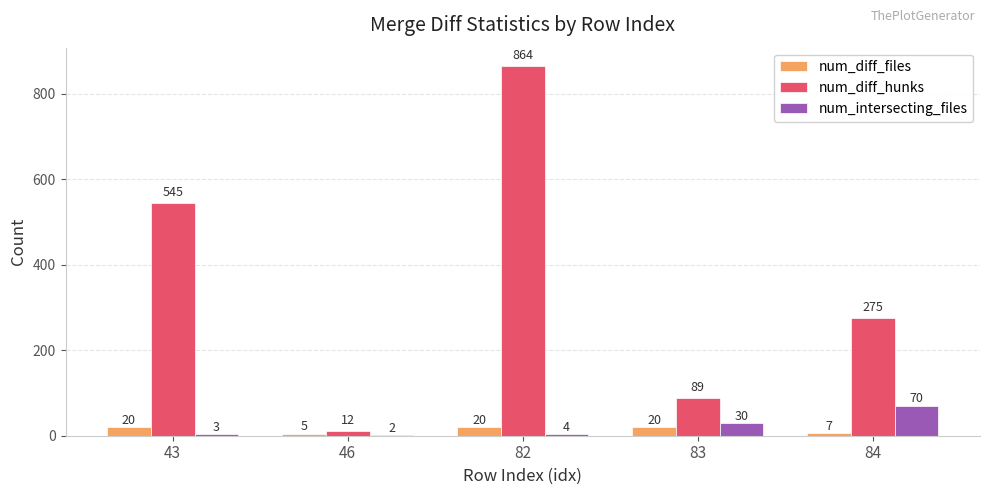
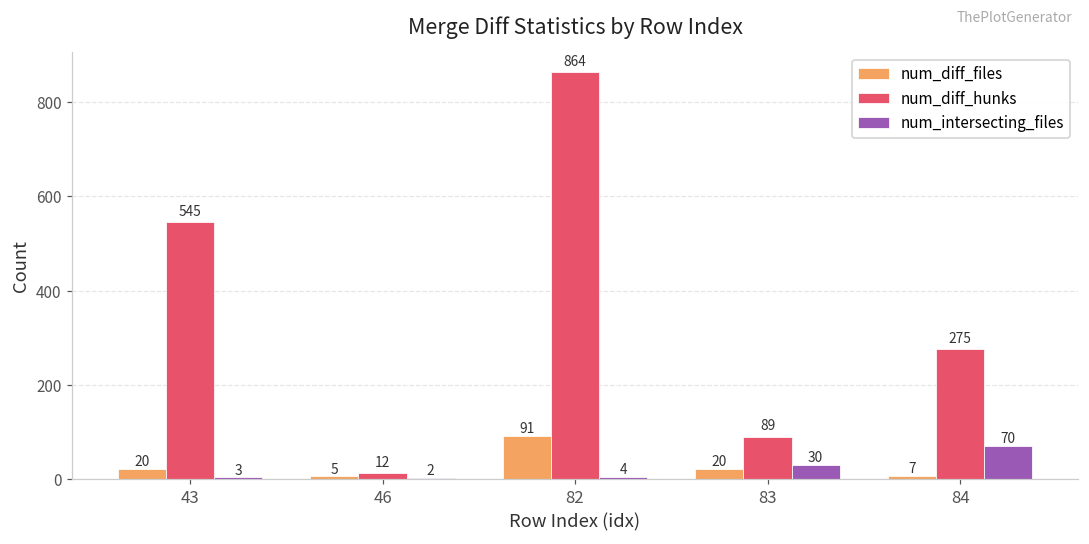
  {
    "num_diff_files": {
      "43": 20,
      "46": 5,
-     "82": 20,
+     "82": 91,
      "83": 20,
      "84": 7
    },
    "num_diff_hunks": {
      "43": 545,
      "46": 12,
      "82": 864,
      "83": 89,
      "84": 275
    },
    "num_intersecting_files": {
      "43": 3,
      "46": 2,
      "82": 4,
      "83": 30,
      "84": 70
    }
  }
